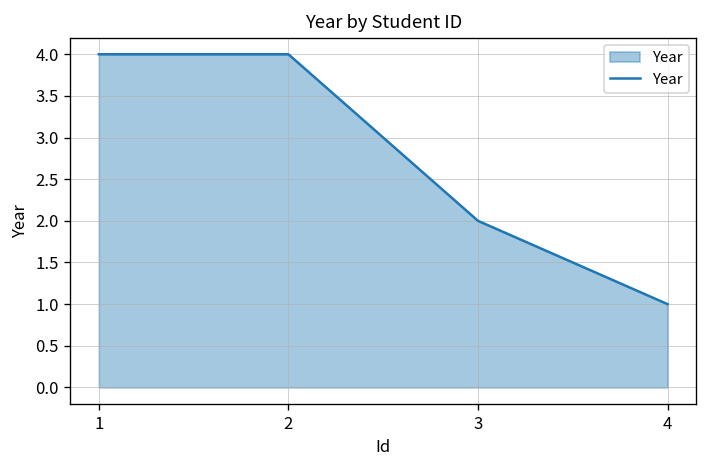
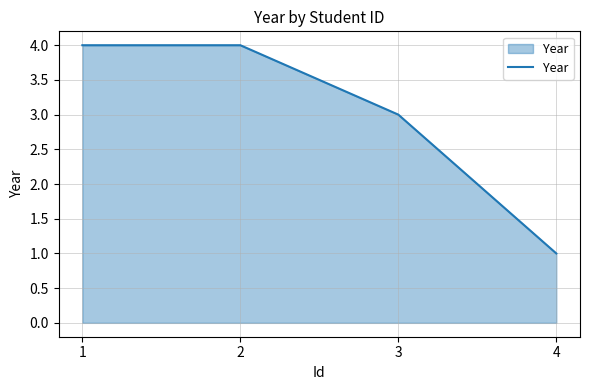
  {
    "1": 4,
    "2": 4,
-   "3": 2,
+   "3": 3,
    "4": 1
  }
